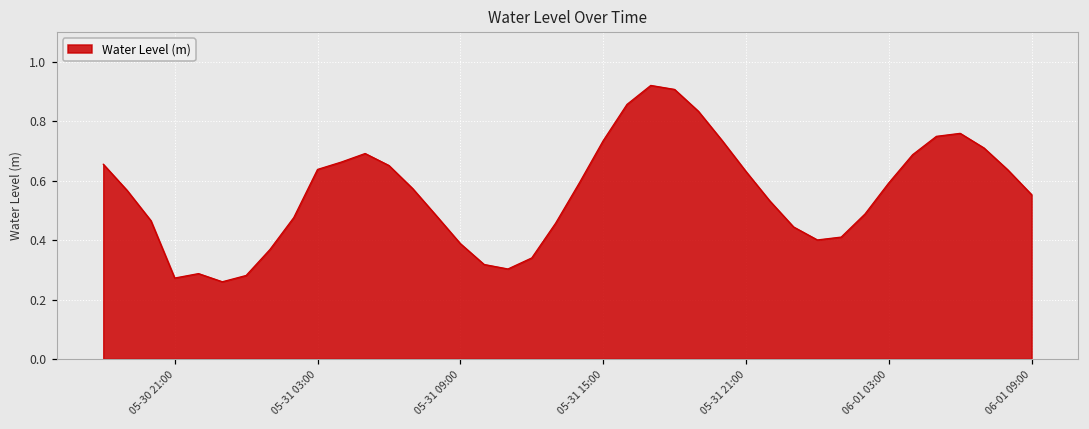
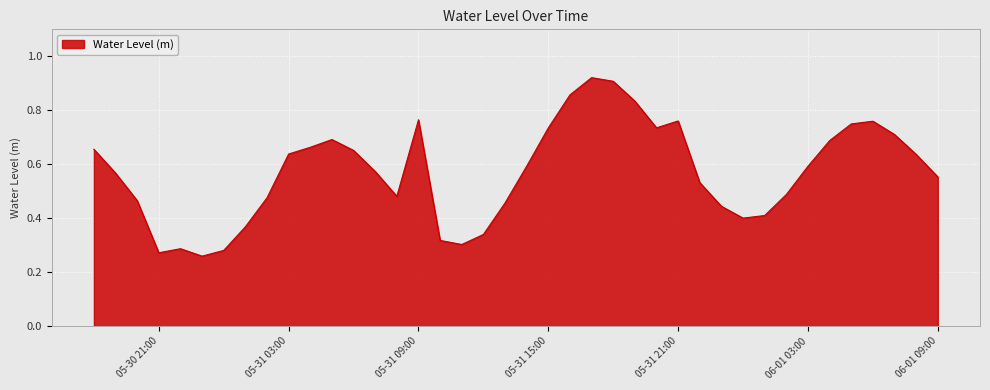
  {
    "05-30 21:00": 0.27,
    "05-31 03:00": 0.64,
-   "05-31 09:00": 0.39,
+   "05-31 09:00": 0.76,
    "05-31 15:00": 0.73,
-   "05-31 21:00": 0.63,
+   "05-31 21:00": 0.76,
    "06-01 03:00": 0.59,
    "06-01 09:00": 0.55
  }
